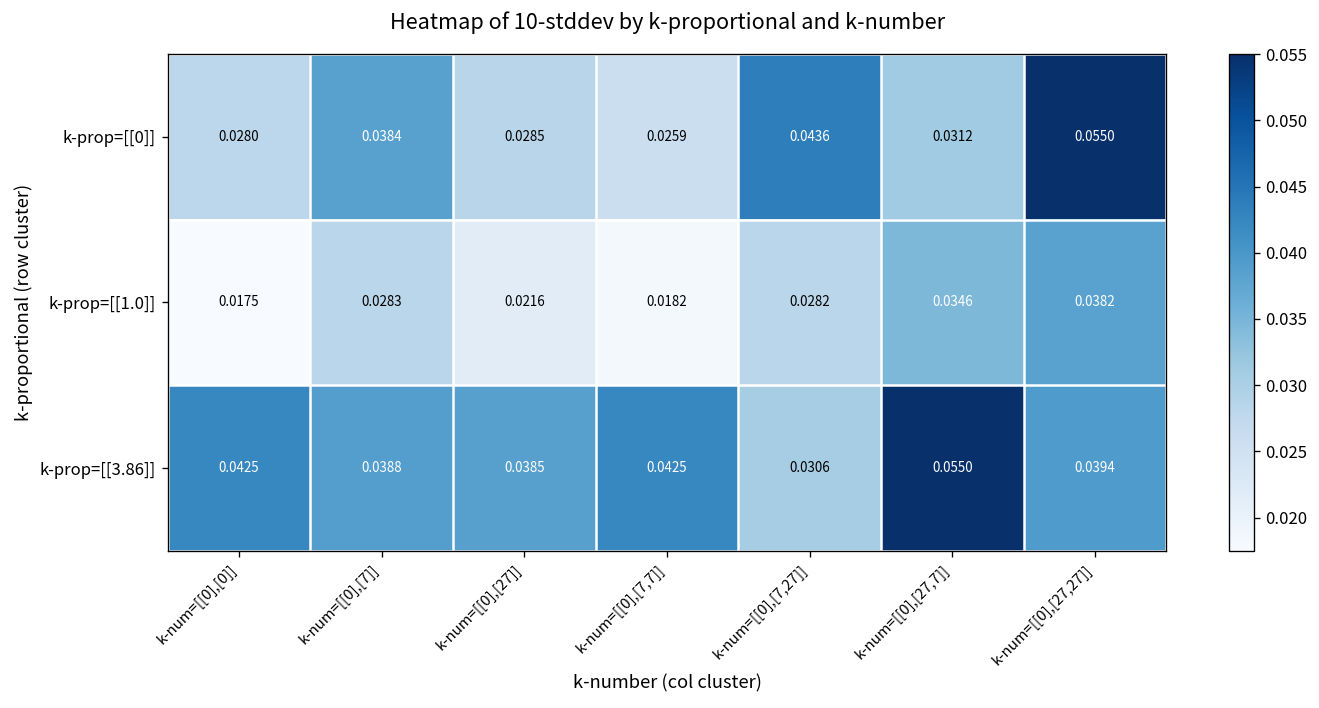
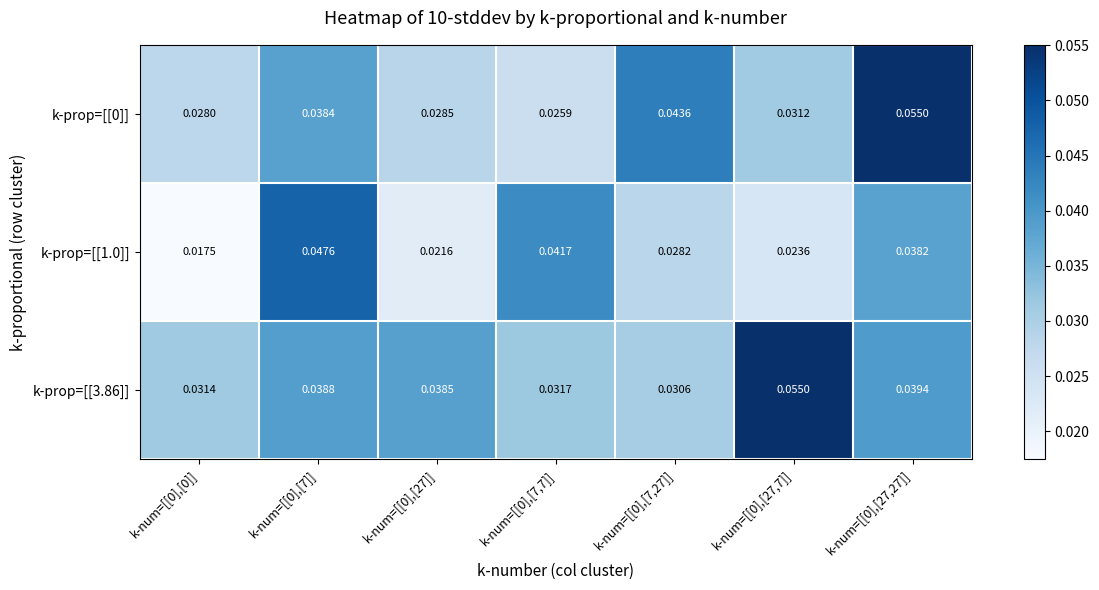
  {
    "k-prop=[[0]]": {
      "k-num=[[0],[0]]": 0.0280,
      "k-num=[[0],[7]]": 0.0384,
      "k-num=[[0],[27]]": 0.0285,
      "k-num=[[0],[7,7]]": 0.0259,
      "k-num=[[0],[7,27]]": 0.0436,
      "k-num=[[0],[27,7]]": 0.0312,
      "k-num=[[0],[27,27]]": 0.0550
    },
    "k-prop=[[1.0]]": {
      "k-num=[[0],[0]]": 0.0175,
-     "k-num=[[0],[7]]": 0.0283,
+     "k-num=[[0],[7]]": 0.0476,
      "k-num=[[0],[27]]": 0.0216,
-     "k-num=[[0],[7,7]]": 0.0182,
+     "k-num=[[0],[7,7]]": 0.0417,
      "k-num=[[0],[7,27]]": 0.0282,
-     "k-num=[[0],[27,7]]": 0.0346,
+     "k-num=[[0],[27,7]]": 0.0236,
      "k-num=[[0],[27,27]]": 0.0382
    },
    "k-prop=[[3.86]]": {
-     "k-num=[[0],[0]]": 0.0425,
+     "k-num=[[0],[0]]": 0.0314,
      "k-num=[[0],[7]]": 0.0388,
      "k-num=[[0],[27]]": 0.0385,
-     "k-num=[[0],[7,7]]": 0.0425,
+     "k-num=[[0],[7,7]]": 0.0317,
      "k-num=[[0],[7,27]]": 0.0306,
      "k-num=[[0],[27,7]]": 0.0550,
      "k-num=[[0],[27,27]]": 0.0394
    }
  }
